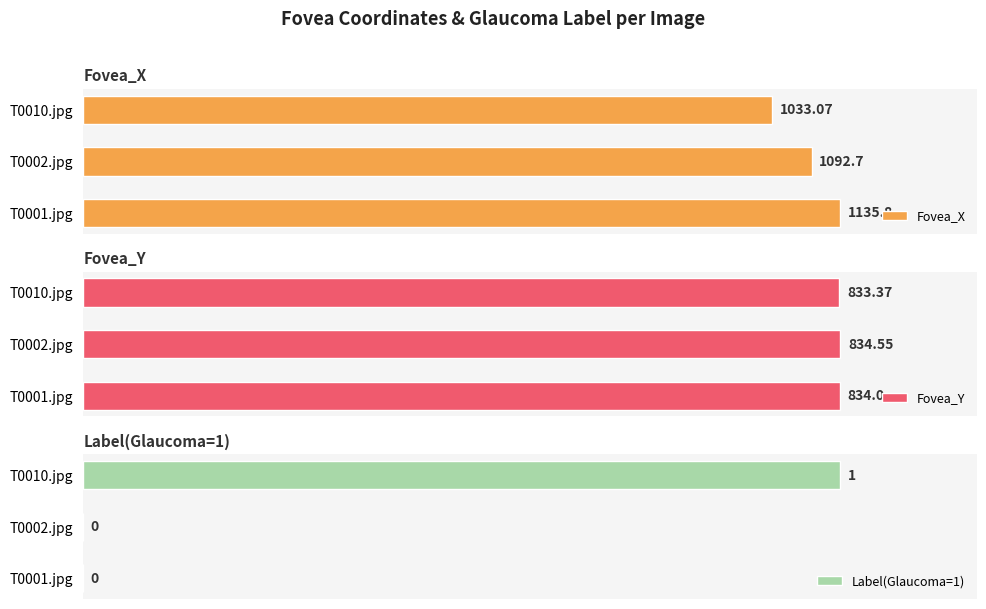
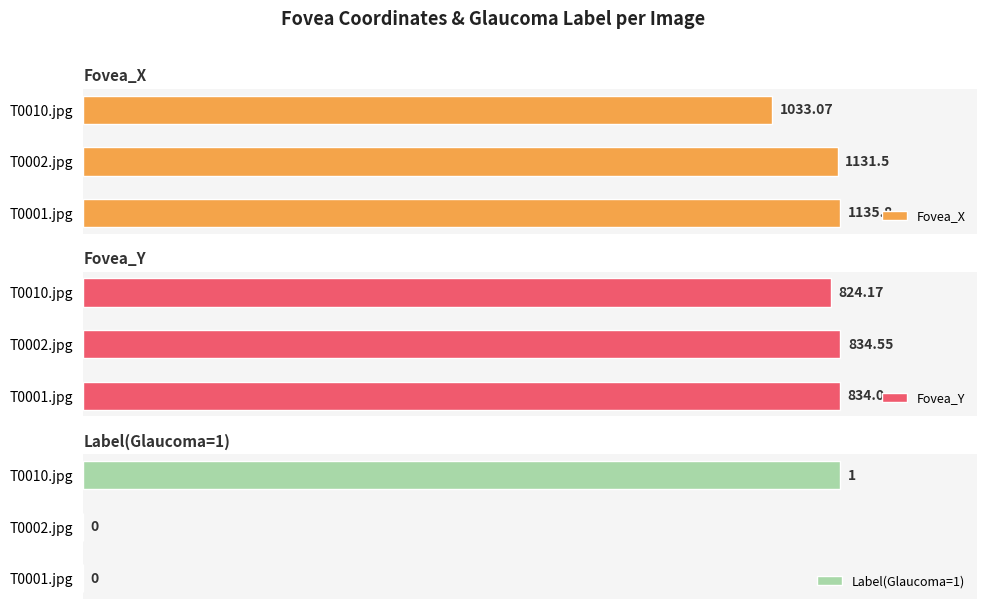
  {
    "Fovea_X": {
      "T0010.jpg": 1033.07,
-     "T0002.jpg": 1092.7,
+     "T0002.jpg": 1131.5,
      "T0001.jpg": 1135.8
    },
    "Fovea_Y": {
-     "T0010.jpg": 833.37,
+     "T0010.jpg": 824.17,
      "T0002.jpg": 834.55,
      "T0001.jpg": 834.0
    },
    "Label(Glaucoma=1)": {
      "T0010.jpg": 1,
      "T0002.jpg": 0,
      "T0001.jpg": 0
    }
  }
